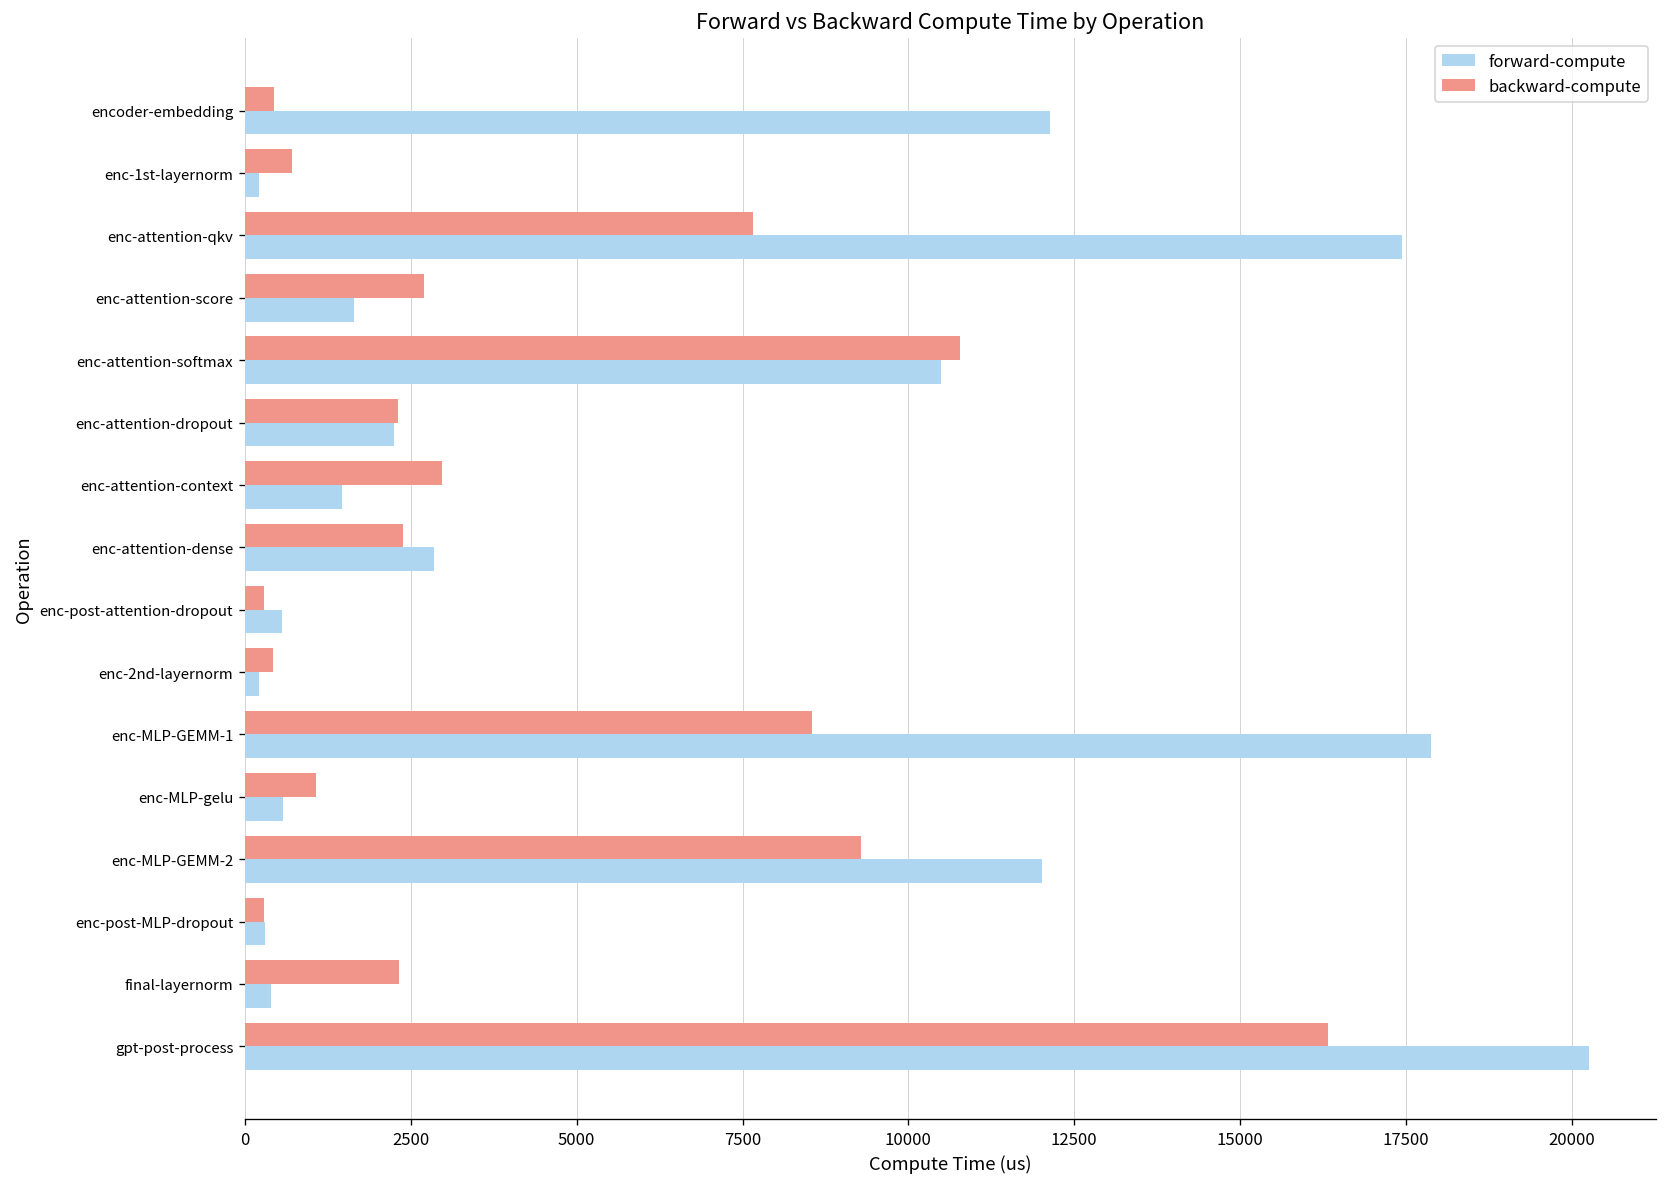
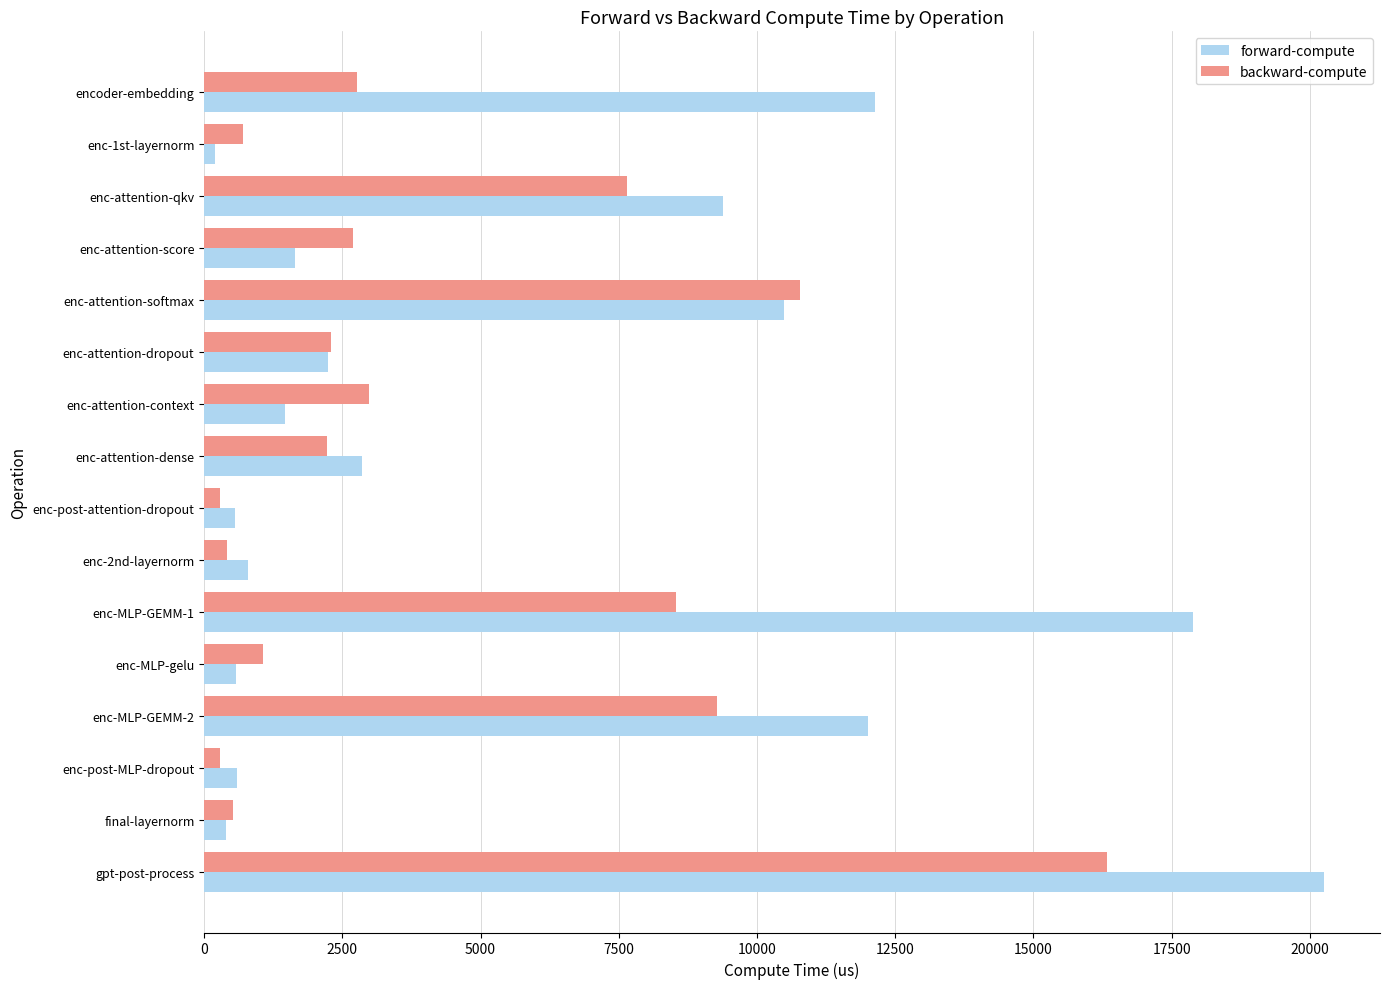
  {
    "forward-compute": {
      "encoder-embedding": 12100,
      "enc-1st-layernorm": 200,
-     "enc-attention-qkv": 17400,
+     "enc-attention-qkv": 9400,
      "enc-attention-score": 1600,
      "enc-attention-softmax": 10500,
      "enc-attention-dropout": 2200,
      "enc-attention-context": 1500,
      "enc-attention-dense": 2800,
      "enc-post-attention-dropout": 600,
-     "enc-2nd-layernorm": 200,
+     "enc-2nd-layernorm": 800,
      "enc-MLP-GEMM-1": 17900,
      "enc-MLP-gelu": 600,
      "enc-MLP-GEMM-2": 12000,
-     "enc-post-MLP-dropout": 300,
+     "enc-post-MLP-dropout": 600,
      "final-layernorm": 400,
      "gpt-post-process": 20300
    },
    "backward-compute": {
-     "encoder-embedding": 400,
+     "encoder-embedding": 2800,
      "enc-1st-layernorm": 700,
      "enc-attention-qkv": 7700,
      "enc-attention-score": 2700,
      "enc-attention-softmax": 10800,
      "enc-attention-dropout": 2300,
      "enc-attention-context": 3000,
-     "enc-attention-dense": 2400,
+     "enc-attention-dense": 2200,
      "enc-post-attention-dropout": 300,
      "enc-2nd-layernorm": 400,
      "enc-MLP-GEMM-1": 8500,
      "enc-MLP-gelu": 1100,
      "enc-MLP-GEMM-2": 9300,
      "enc-post-MLP-dropout": 300,
-     "final-layernorm": 2300,
+     "final-layernorm": 500,
      "gpt-post-process": 16300
    }
  }
